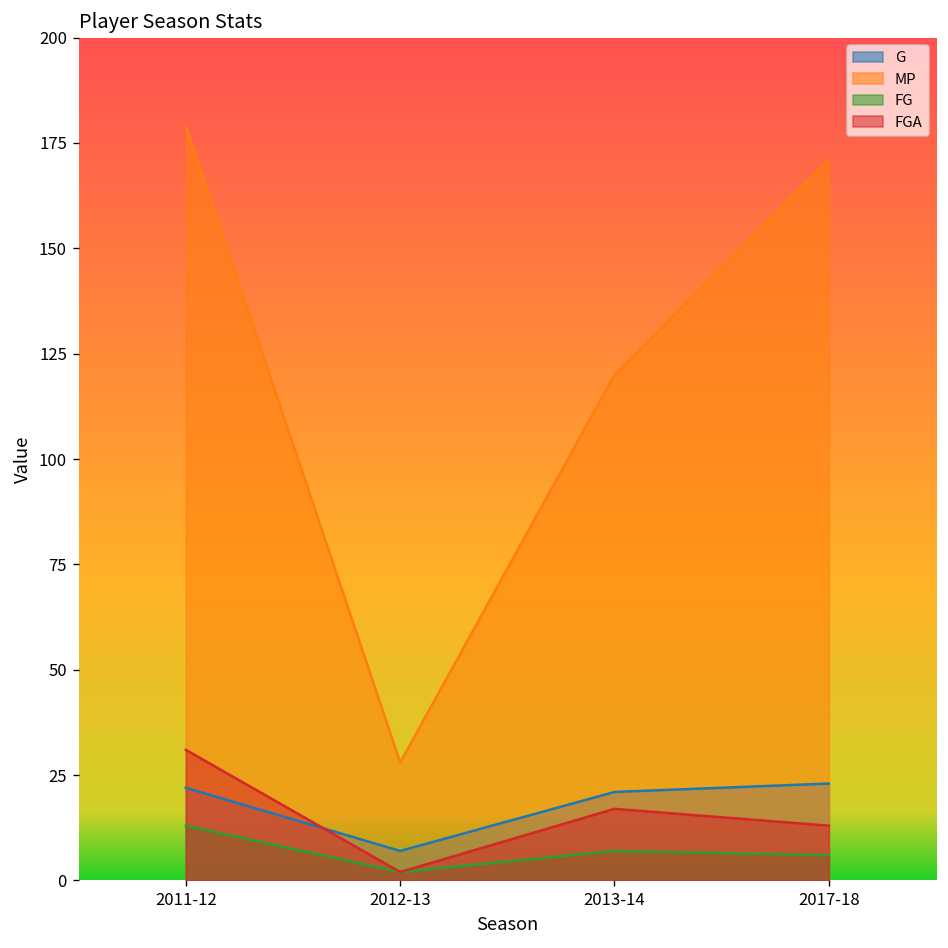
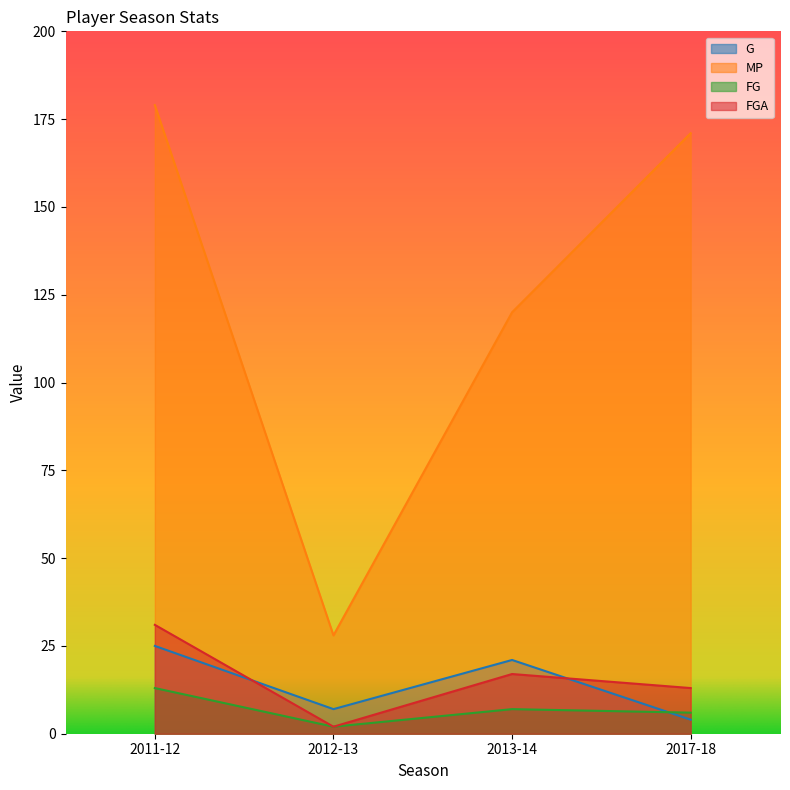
  {
    "G": {
-     "2011-12": 22,
+     "2011-12": 25,
      "2012-13": 7,
      "2013-14": 21,
-     "2017-18": 23
+     "2017-18": 4
    },
    "MP": {
      "2011-12": 179,
      "2012-13": 28,
      "2013-14": 120,
      "2017-18": 171
    },
    "FG": {
      "2011-12": 13,
      "2013-14": 7,
      "2017-18": 6
    },
    "FGA": {
      "2011-12": 31,
      "2013-14": 17,
      "2017-18": 13
    }
  }
